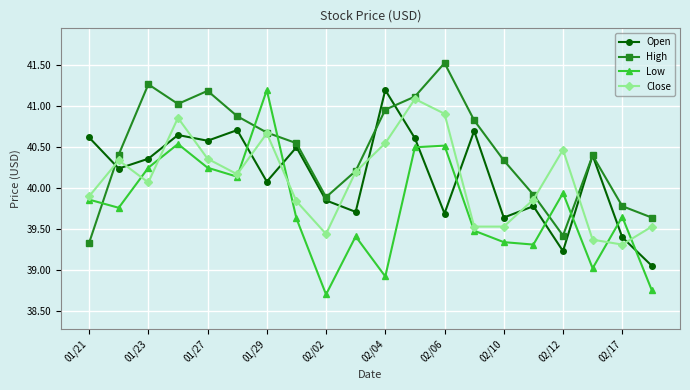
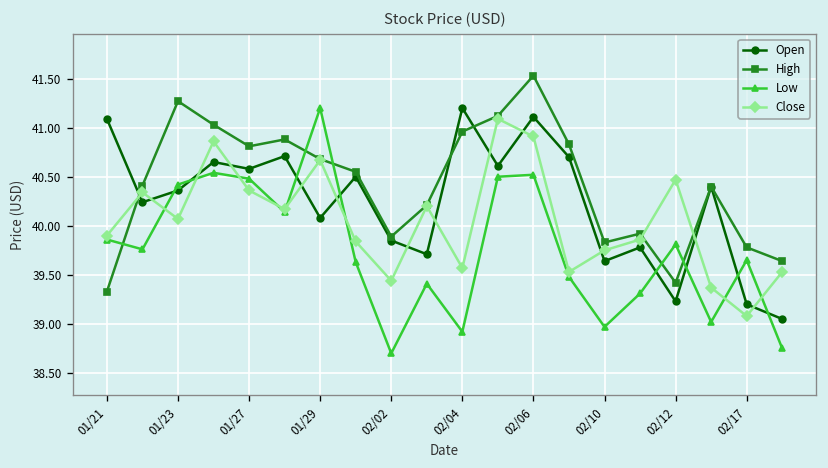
  {
    "Open": {
-     "01/21": 40.6,
+     "01/21": 41.1,
      "01/23": 40.4,
      "01/27": 40.6,
      "01/29": 40.1,
      "02/02": 39.9,
      "02/04": 41.2,
-     "02/06": 39.7,
+     "02/06": 41.1,
      "02/10": 39.6,
      "02/12": 39.2,
-     "02/17": 39.4
+     "02/17": 39.2
    },
    "High": {
      "01/21": 39.3,
      "01/23": 41.3,
-     "01/27": 41.2,
+     "01/27": 40.8,
      "02/02": 39.9,
      "02/04": 41.0,
      "02/06": 41.5,
-     "02/10": 40.3,
+     "02/10": 39.8,
      "02/12": 39.4,
      "02/17": 39.8
    },
    "Low": {
      "01/21": 39.9,
-     "01/23": 40.3,
-     "01/27": 40.3,
+     "01/23": 40.4,
+     "01/27": 40.5,
      "01/29": 41.2,
      "02/02": 38.7,
      "02/04": 38.9,
      "02/06": 40.5,
-     "02/10": 39.3,
-     "02/12": 39.9,
+     "02/10": 39.0,
+     "02/12": 39.8,
      "02/17": 39.7
    },
    "Close": {
      "01/21": 39.9,
      "01/23": 40.1,
      "01/27": 40.4,
      "02/02": 39.4,
-     "02/04": 40.6,
+     "02/04": 39.6,
      "02/06": 40.9,
-     "02/10": 39.5,
+     "02/10": 39.8,
      "02/12": 40.5,
-     "02/17": 39.3
+     "02/17": 39.1
    }
  }
